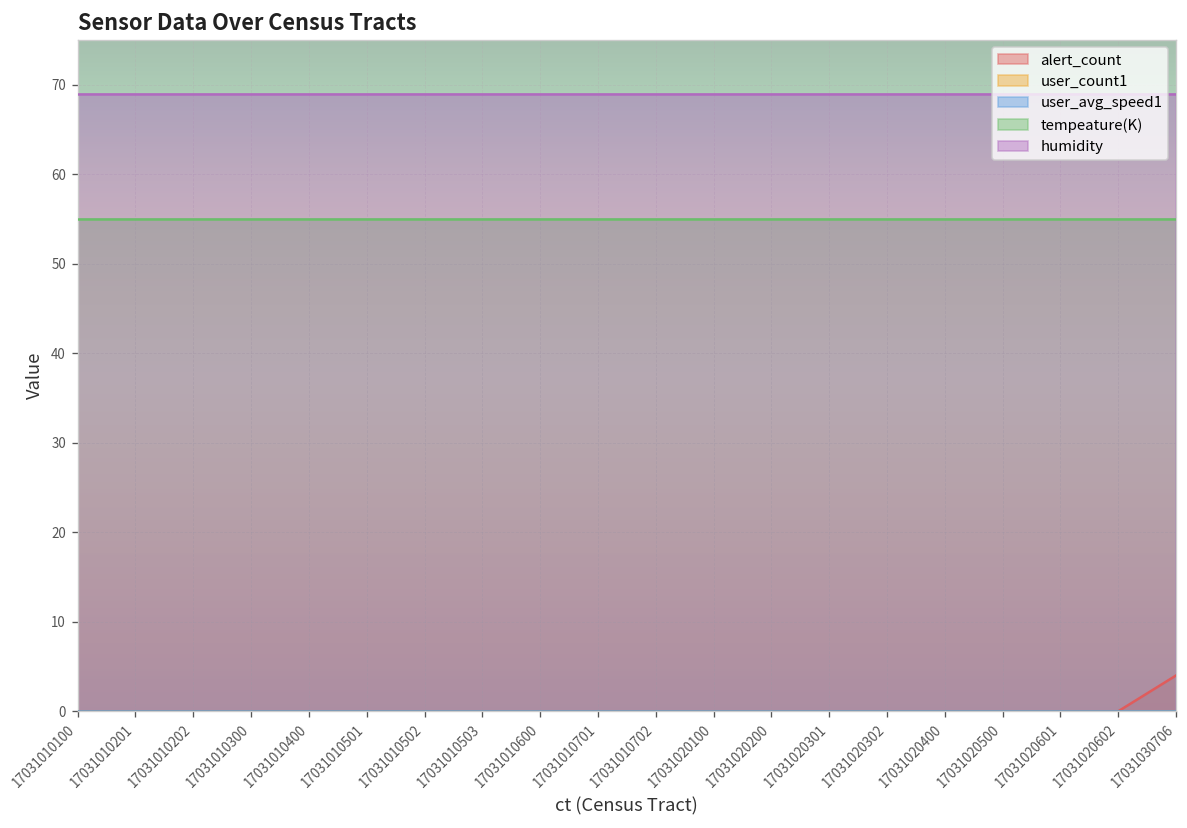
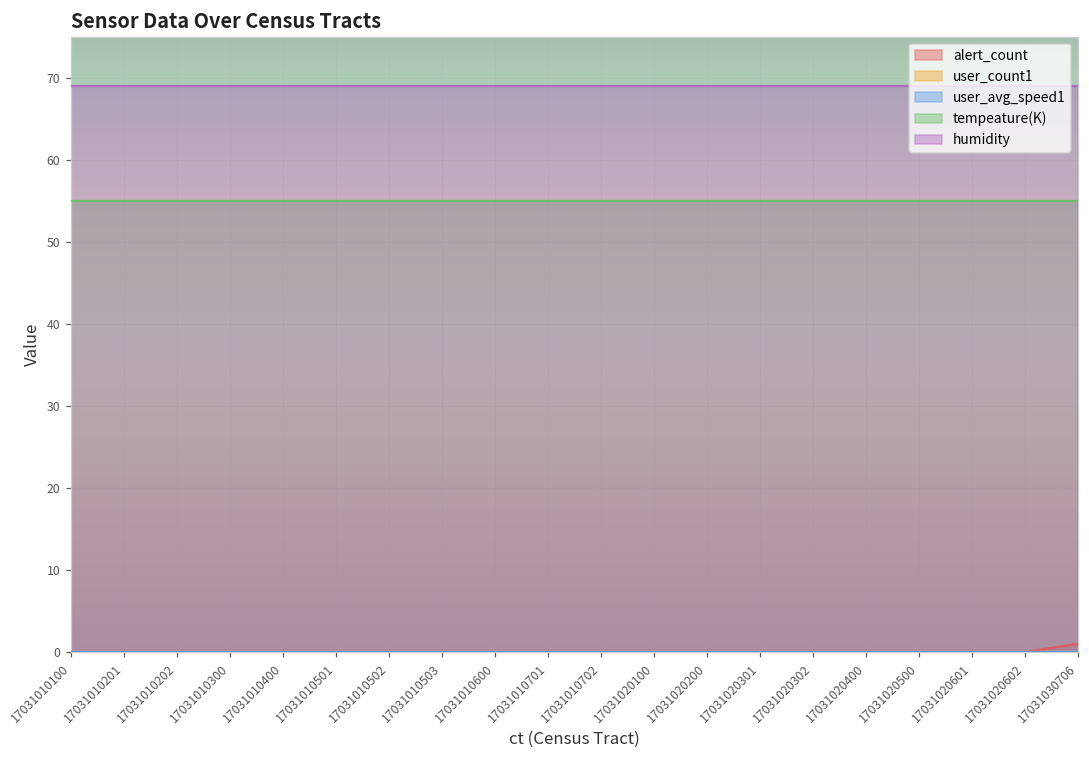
  {
    "alert_count": {
-     "17031030706": 4
+     "17031030706": 1
    },
    "user_avg_speed1": {
      "17031030706": 0
    },
    "tempeature(K)": {
      "17031010100": 55,
      "17031010201": 55,
      "17031010202": 55,
      "17031010300": 55,
      "17031010400": 55,
      "17031010501": 55,
      "17031010502": 55,
      "17031010503": 55,
      "17031010600": 55,
      "17031010701": 55,
      "17031010702": 55,
      "17031020100": 55,
      "17031020200": 55,
      "17031020301": 55,
      "17031020302": 55,
      "17031020400": 55,
      "17031020500": 55,
      "17031020601": 55,
      "17031020602": 55,
      "17031030706": 55
    },
    "humidity": {
      "17031010100": 69,
      "17031010201": 69,
      "17031010202": 69,
      "17031010300": 69,
      "17031010400": 69,
      "17031010501": 69,
      "17031010502": 69,
      "17031010503": 69,
      "17031010600": 69,
      "17031010701": 69,
      "17031010702": 69,
      "17031020100": 69,
      "17031020200": 69,
      "17031020301": 69,
      "17031020302": 69,
      "17031020400": 69,
      "17031030706": 69
    }
  }
